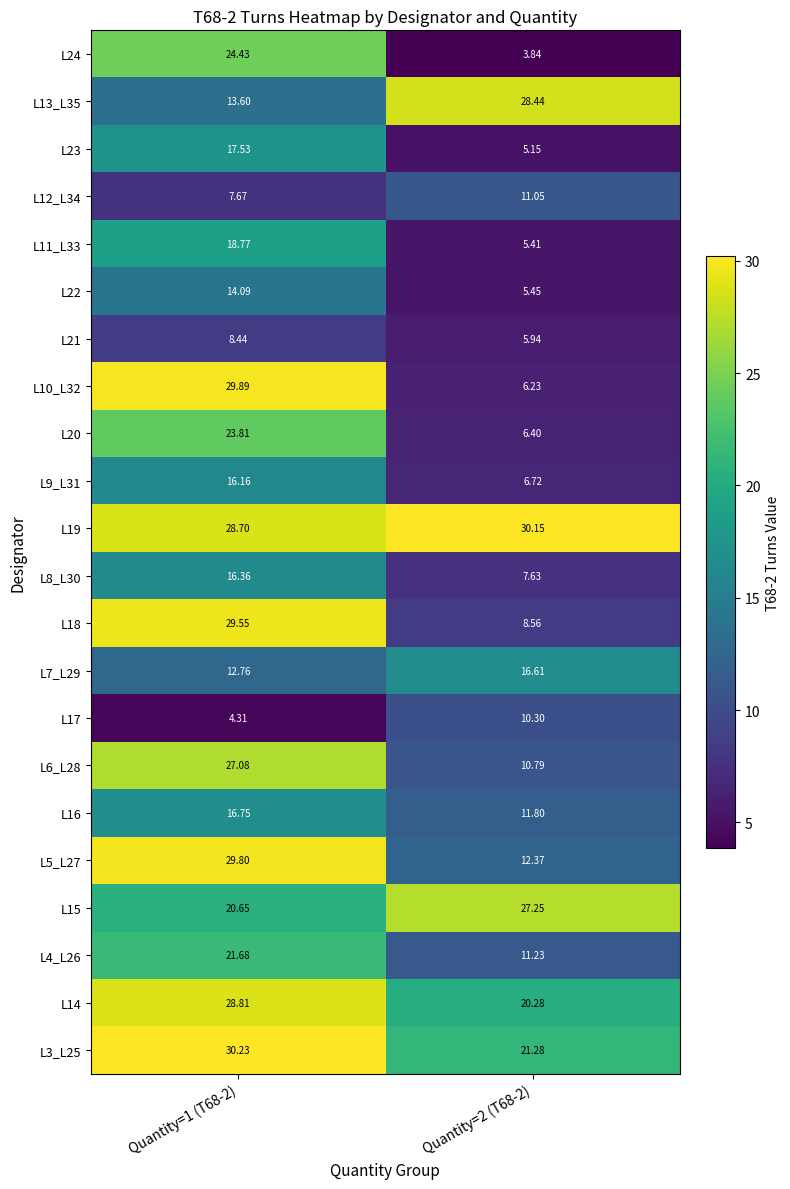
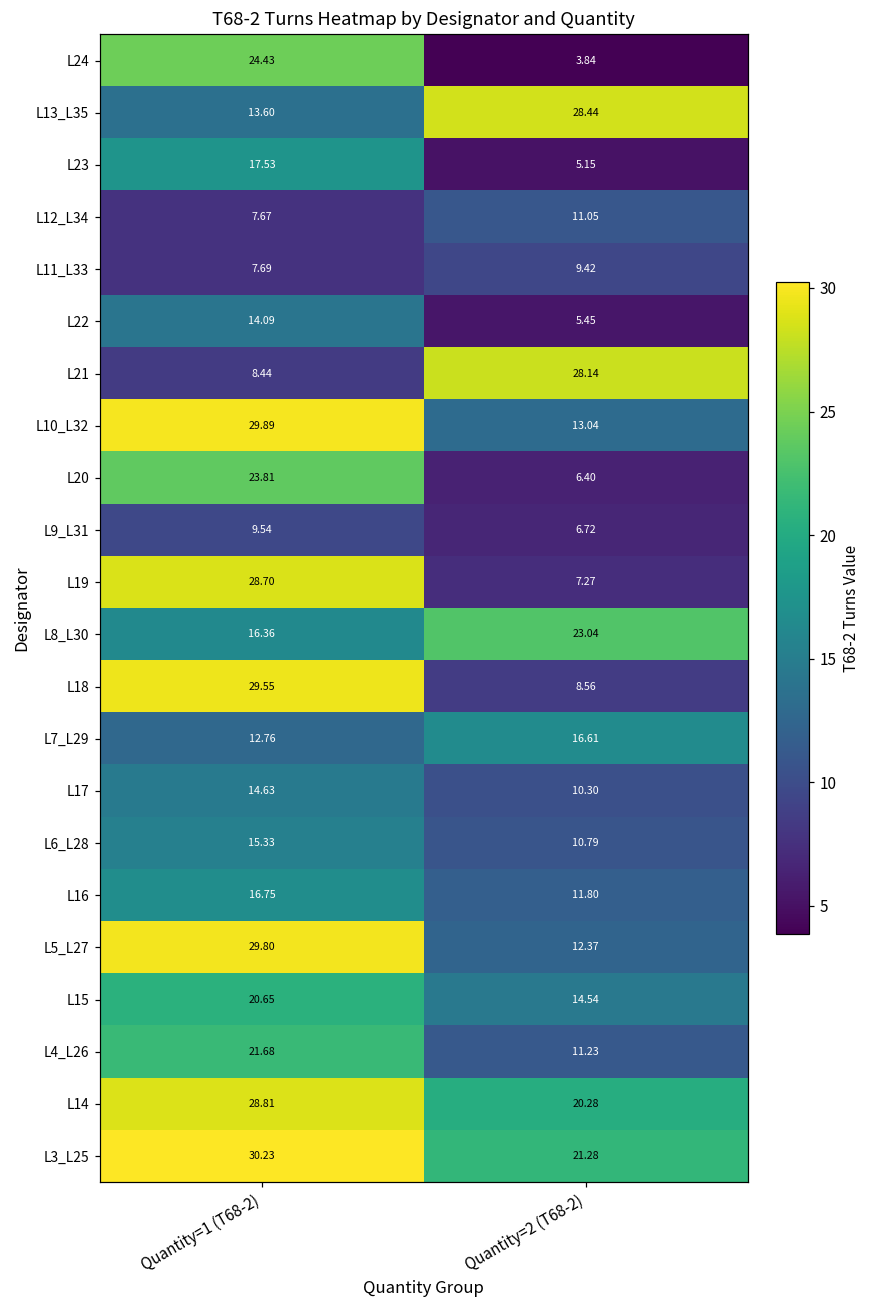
  {
    "L24": {
      "Quantity=1 (T68-2)": 24.43,
      "Quantity=2 (T68-2)": 3.84
    },
    "L13_L35": {
      "Quantity=1 (T68-2)": 13.60,
      "Quantity=2 (T68-2)": 28.44
    },
    "L23": {
      "Quantity=1 (T68-2)": 17.53,
      "Quantity=2 (T68-2)": 5.15
    },
    "L12_L34": {
      "Quantity=1 (T68-2)": 7.67,
      "Quantity=2 (T68-2)": 11.05
    },
    "L11_L33": {
-     "Quantity=1 (T68-2)": 18.77,
-     "Quantity=2 (T68-2)": 5.41
+     "Quantity=1 (T68-2)": 7.69,
+     "Quantity=2 (T68-2)": 9.42
    },
    "L22": {
      "Quantity=1 (T68-2)": 14.09,
      "Quantity=2 (T68-2)": 5.45
    },
    "L21": {
      "Quantity=1 (T68-2)": 8.44,
-     "Quantity=2 (T68-2)": 5.94
+     "Quantity=2 (T68-2)": 28.14
    },
    "L10_L32": {
      "Quantity=1 (T68-2)": 29.89,
-     "Quantity=2 (T68-2)": 6.23
+     "Quantity=2 (T68-2)": 13.04
    },
    "L20": {
      "Quantity=1 (T68-2)": 23.81,
      "Quantity=2 (T68-2)": 6.40
    },
    "L9_L31": {
-     "Quantity=1 (T68-2)": 16.16,
+     "Quantity=1 (T68-2)": 9.54,
      "Quantity=2 (T68-2)": 6.72
    },
    "L19": {
      "Quantity=1 (T68-2)": 28.70,
-     "Quantity=2 (T68-2)": 30.15
+     "Quantity=2 (T68-2)": 7.27
    },
    "L8_L30": {
      "Quantity=1 (T68-2)": 16.36,
-     "Quantity=2 (T68-2)": 7.63
+     "Quantity=2 (T68-2)": 23.04
    },
    "L18": {
      "Quantity=1 (T68-2)": 29.55,
      "Quantity=2 (T68-2)": 8.56
    },
    "L7_L29": {
      "Quantity=1 (T68-2)": 12.76,
      "Quantity=2 (T68-2)": 16.61
    },
    "L17": {
-     "Quantity=1 (T68-2)": 4.31,
+     "Quantity=1 (T68-2)": 14.63,
      "Quantity=2 (T68-2)": 10.30
    },
    "L6_L28": {
-     "Quantity=1 (T68-2)": 27.08,
+     "Quantity=1 (T68-2)": 15.33,
      "Quantity=2 (T68-2)": 10.79
    },
    "L16": {
      "Quantity=1 (T68-2)": 16.75,
      "Quantity=2 (T68-2)": 11.80
    },
    "L5_L27": {
      "Quantity=1 (T68-2)": 29.80,
      "Quantity=2 (T68-2)": 12.37
    },
    "L15": {
      "Quantity=1 (T68-2)": 20.65,
-     "Quantity=2 (T68-2)": 27.25
+     "Quantity=2 (T68-2)": 14.54
    },
    "L4_L26": {
      "Quantity=1 (T68-2)": 21.68,
      "Quantity=2 (T68-2)": 11.23
    },
    "L14": {
      "Quantity=1 (T68-2)": 28.81,
      "Quantity=2 (T68-2)": 20.28
    },
    "L3_L25": {
      "Quantity=1 (T68-2)": 30.23,
      "Quantity=2 (T68-2)": 21.28
    }
  }
